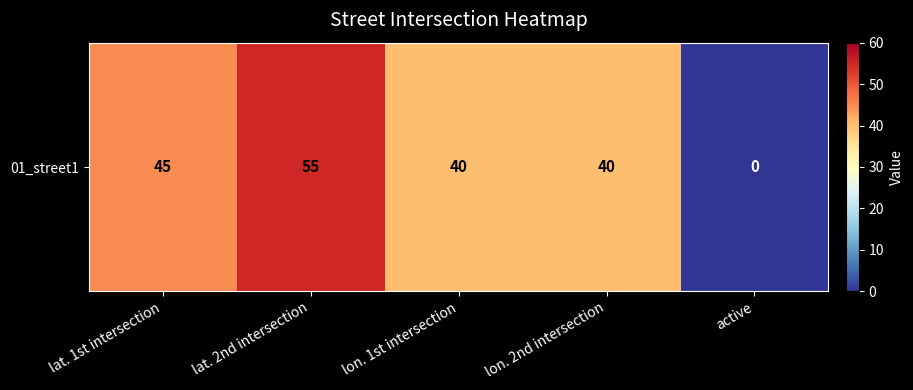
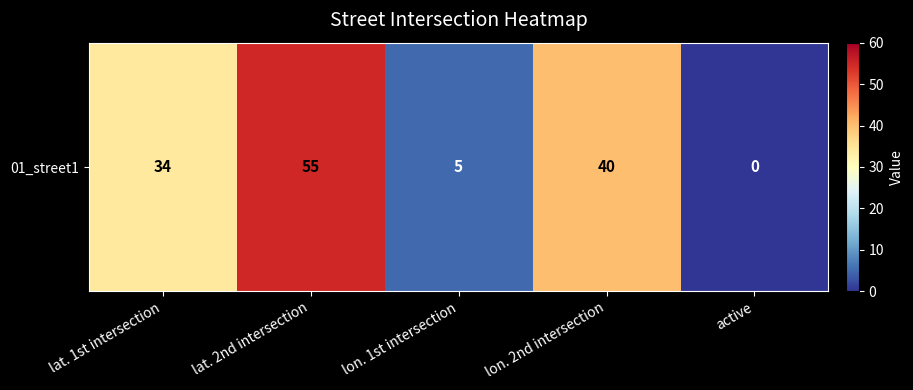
  {
    "01_street1": {
-     "lat. 1st intersection": 45,
+     "lat. 1st intersection": 34,
      "lat. 2nd intersection": 55,
-     "lon. 1st intersection": 40,
+     "lon. 1st intersection": 5,
      "lon. 2nd intersection": 40,
      "active": 0
    }
  }
